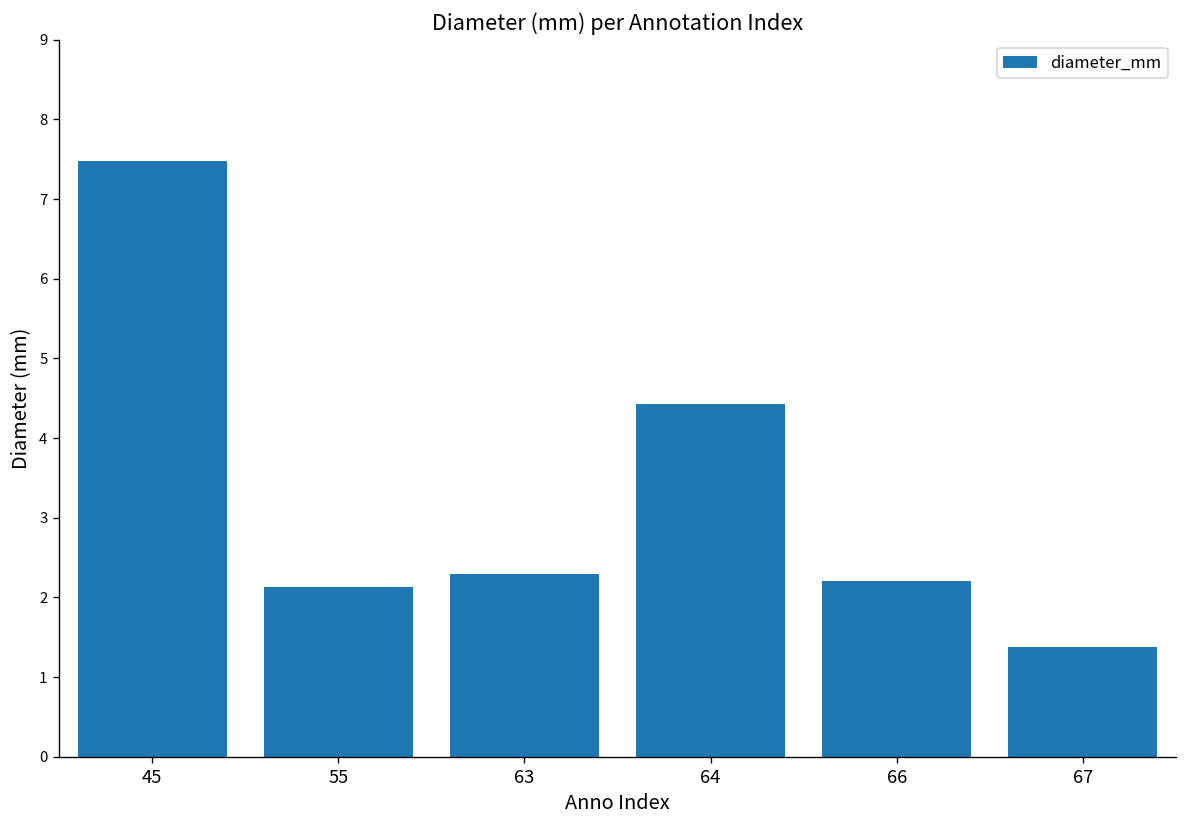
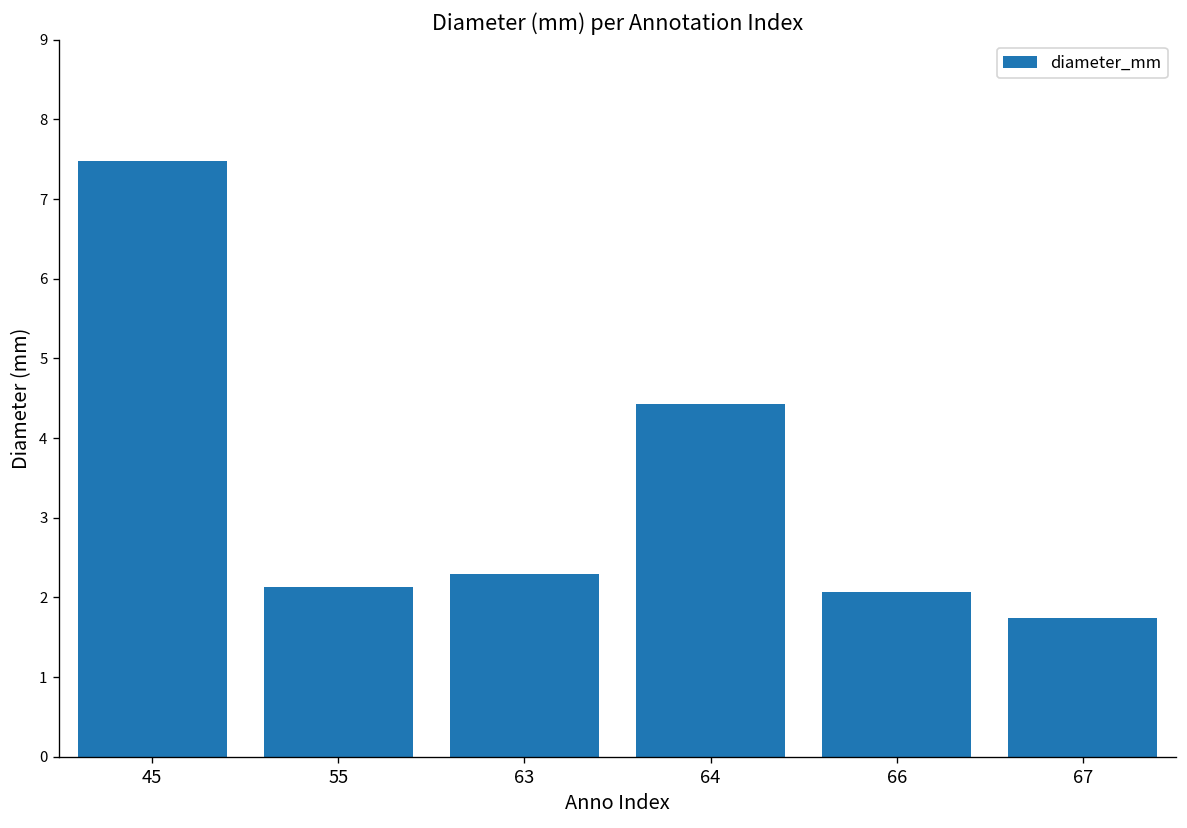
  {
    "45": 7.5,
    "55": 2.1,
    "63": 2.3,
    "64": 4.4,
-   "66": 2.2,
-   "67": 1.4
+   "66": 2.1,
+   "67": 1.7
  }
